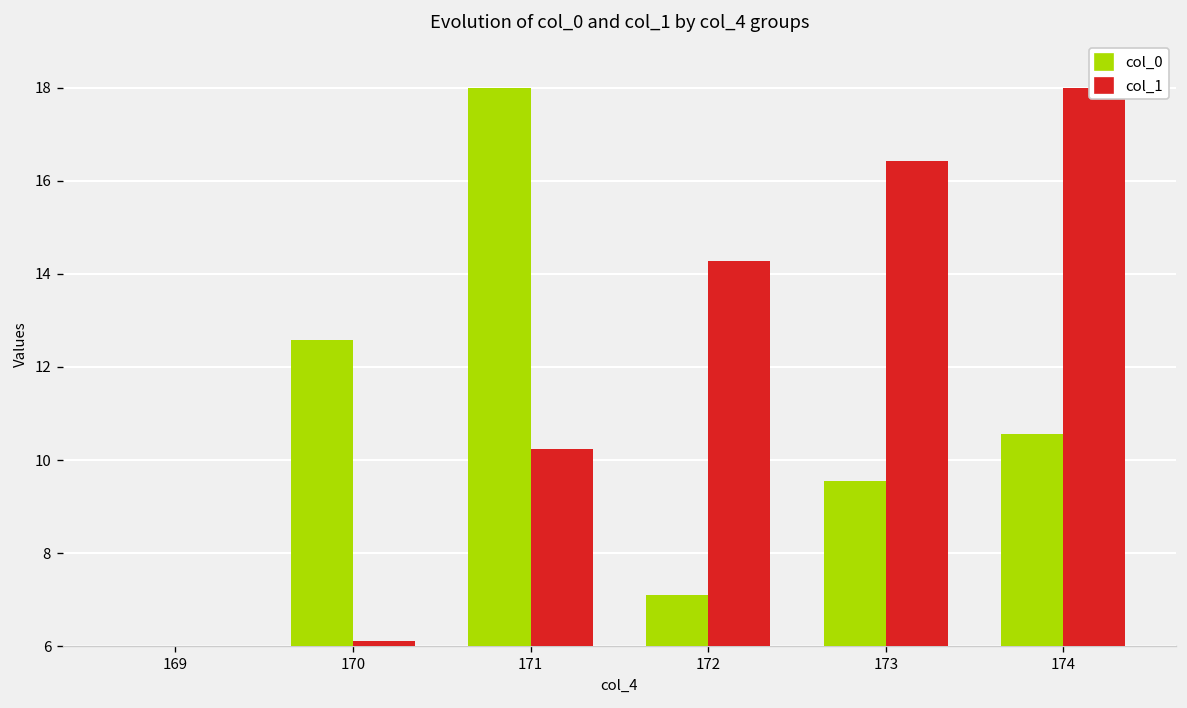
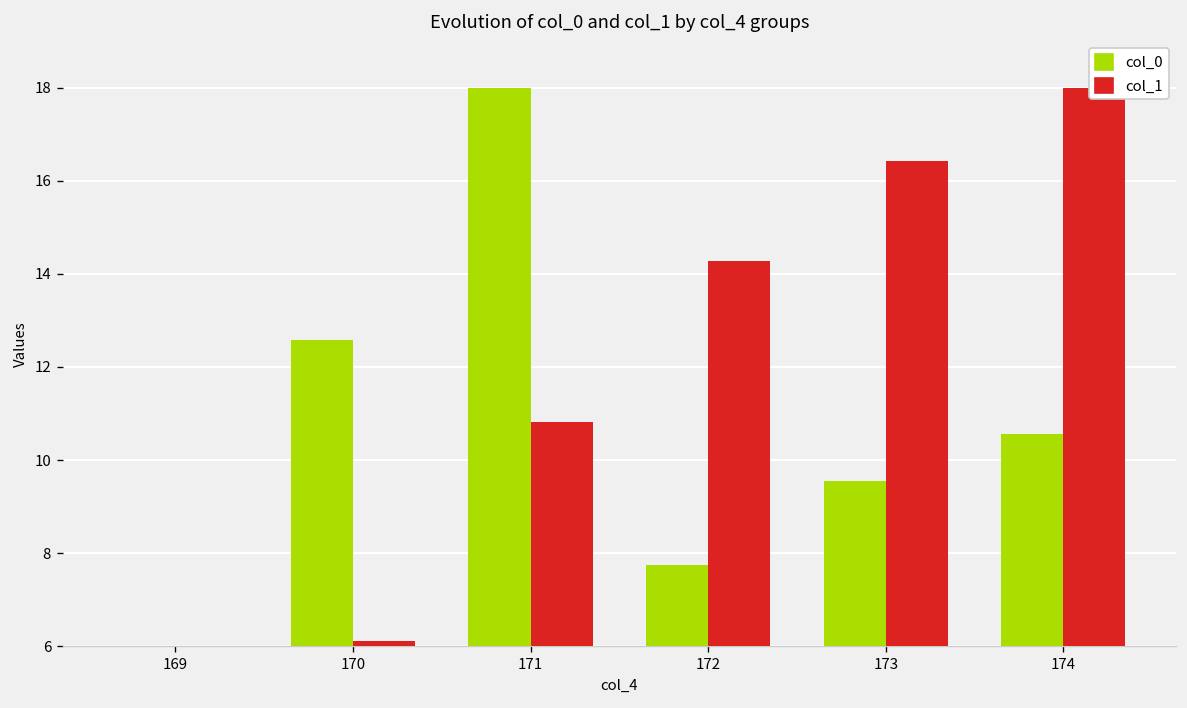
  {
    "col_0": {
      "169": 6.0,
      "170": 12.6,
      "171": 18.0,
-     "172": 7.1,
+     "172": 7.8,
      "173": 9.6,
      "174": 10.6
    },
    "col_1": {
      "169": 6.0,
      "170": 6.1,
-     "171": 10.2,
+     "171": 10.8,
      "172": 14.3,
      "173": 16.4
    }
  }
